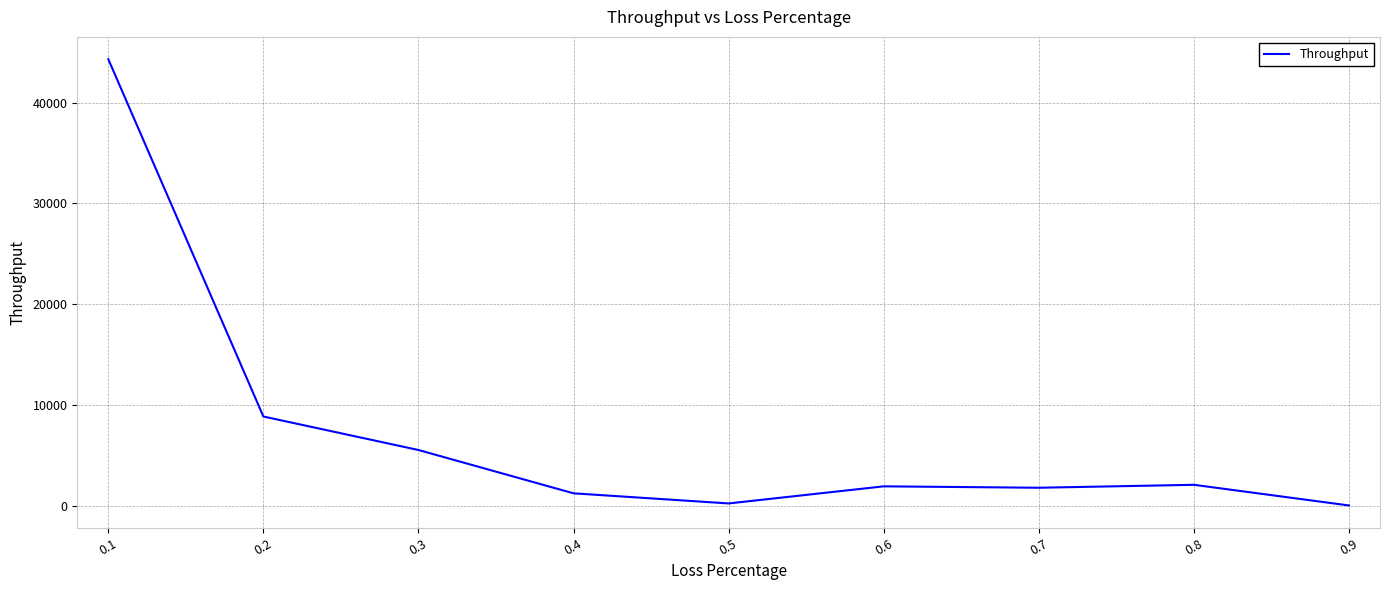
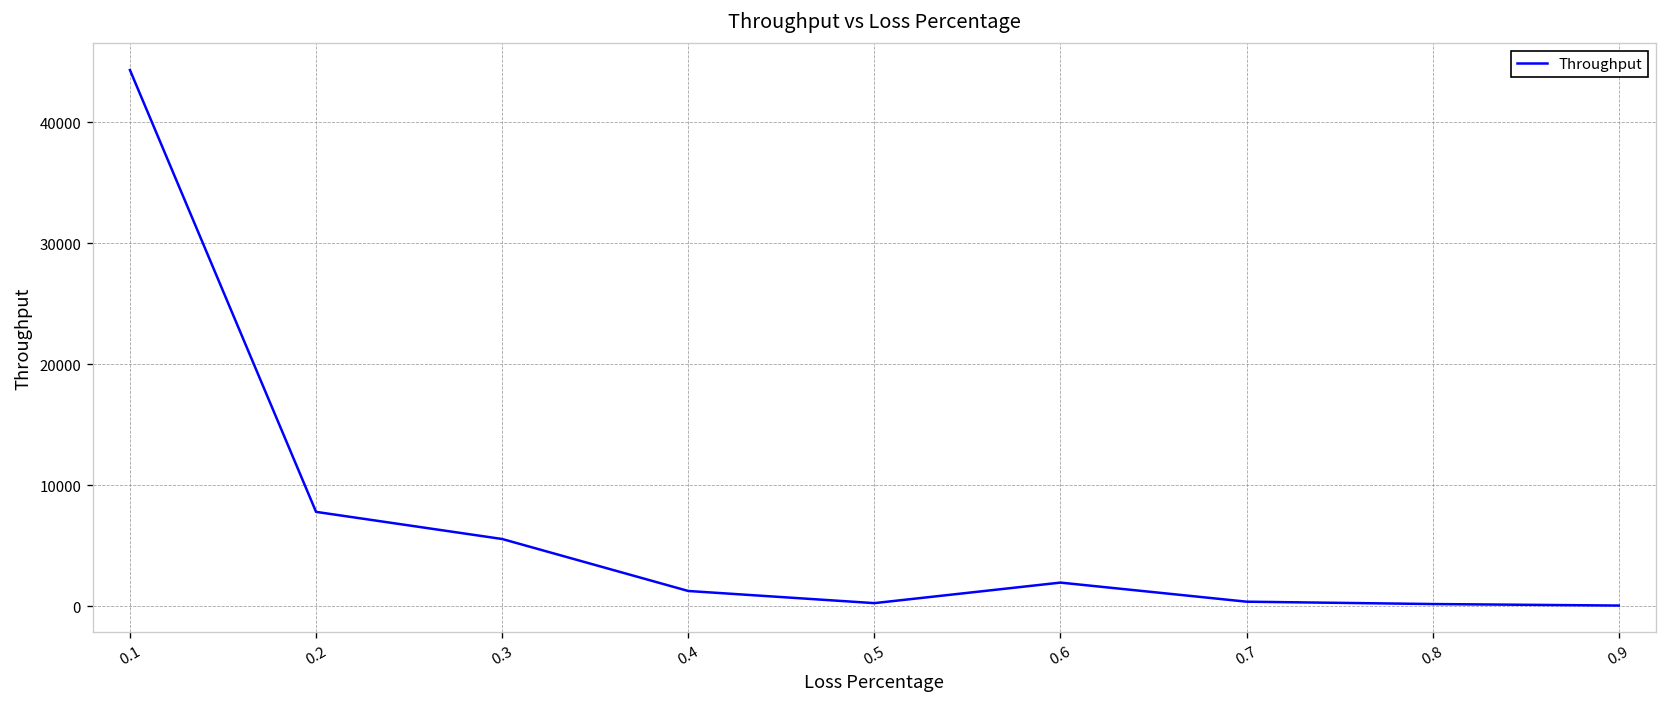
  {
    "0.1": 44300,
-   "0.2": 8900,
+   "0.2": 7800,
    "0.3": 5500,
    "0.4": 1200,
    "0.5": 200,
    "0.6": 1900,
-   "0.7": 1800,
-   "0.8": 2100,
+   "0.7": 400,
+   "0.8": 200,
    "0.9": 0
  }
